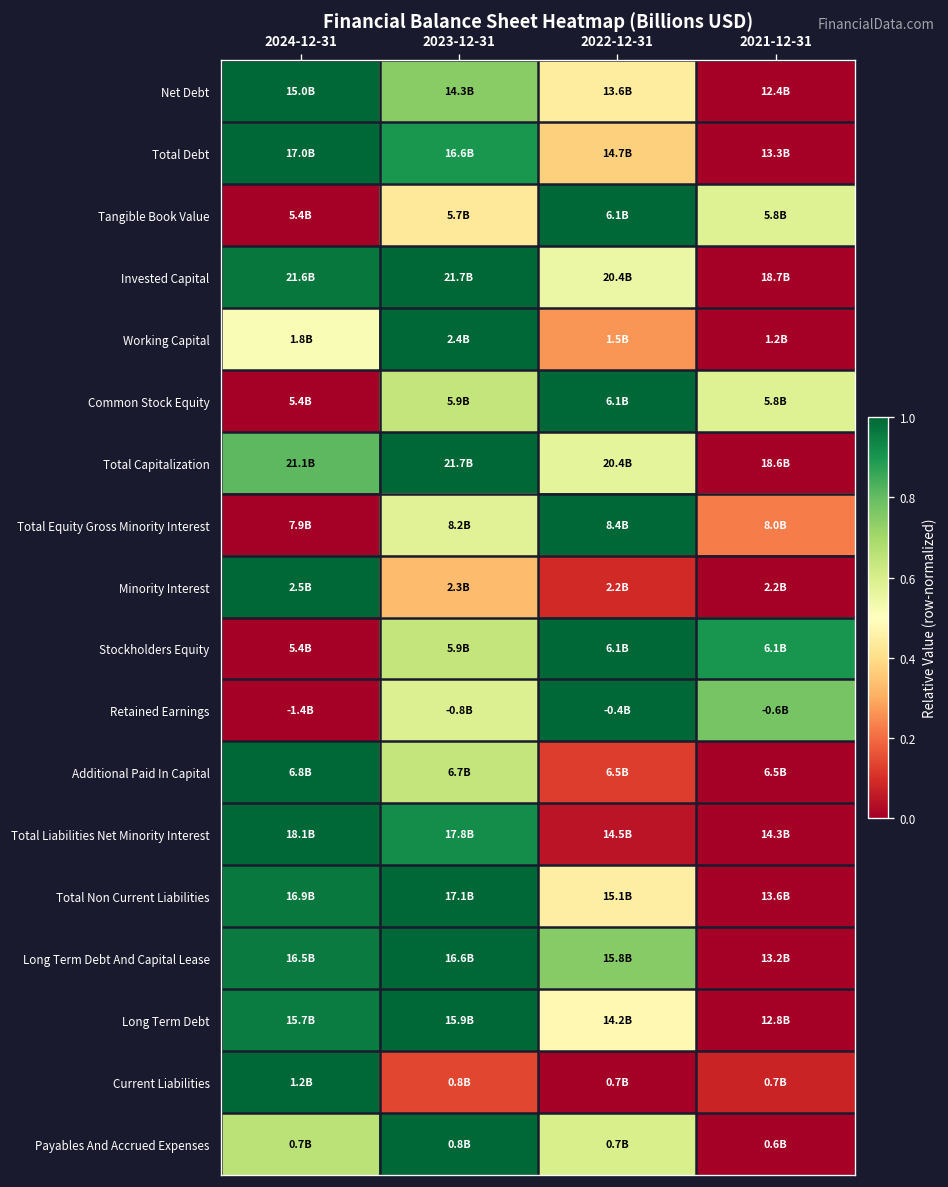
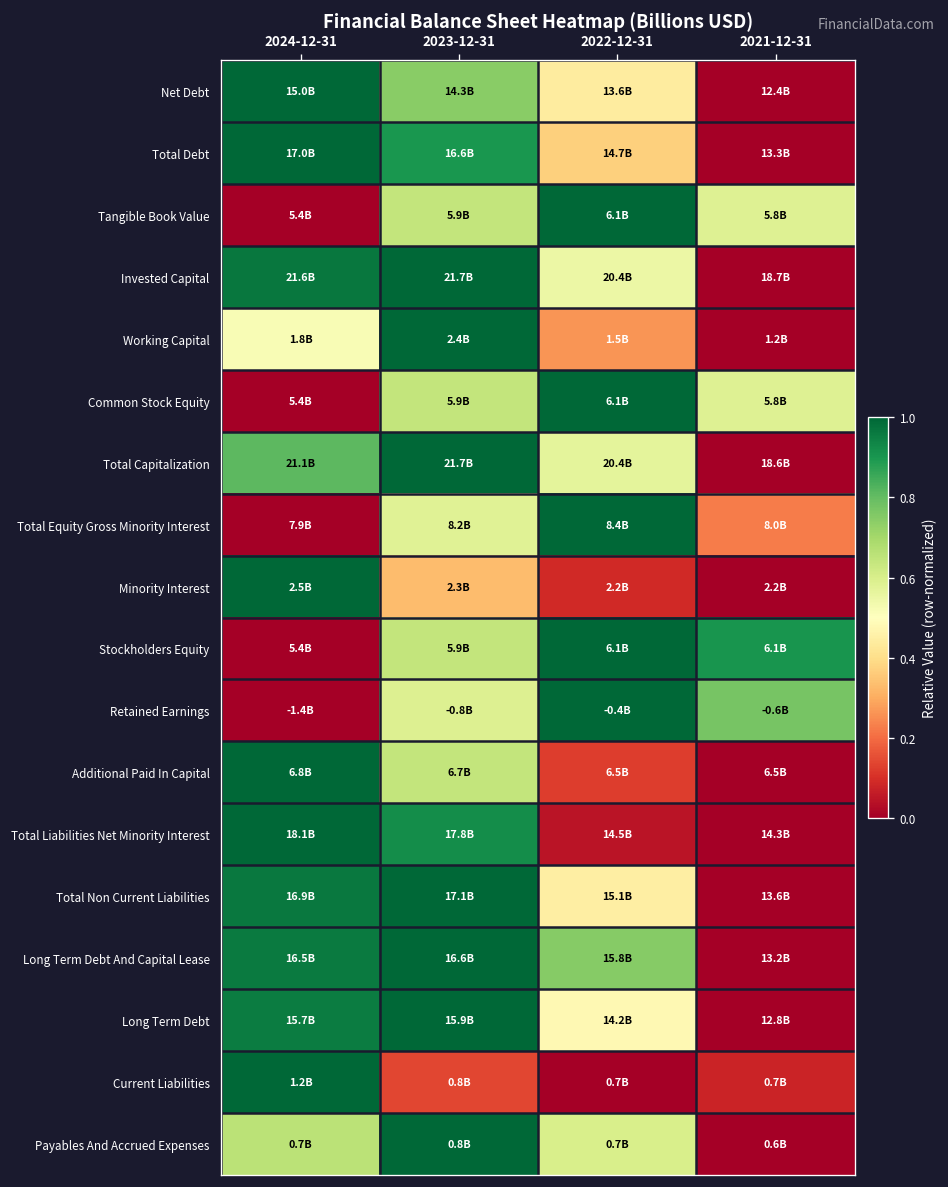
  {
    "Net Debt": {
      "2024-12-31": "15.0B",
      "2023-12-31": "14.3B",
      "2022-12-31": "13.6B",
      "2021-12-31": "12.4B"
    },
    "Total Debt": {
      "2024-12-31": "17.0B",
      "2023-12-31": "16.6B",
      "2022-12-31": "14.7B",
      "2021-12-31": "13.3B"
    },
    "Tangible Book Value": {
      "2024-12-31": "5.4B",
-     "2023-12-31": "5.7B",
+     "2023-12-31": "5.9B",
      "2022-12-31": "6.1B",
      "2021-12-31": "5.8B"
    },
    "Invested Capital": {
      "2024-12-31": "21.6B",
      "2023-12-31": "21.7B",
      "2022-12-31": "20.4B",
      "2021-12-31": "18.7B"
    },
    "Working Capital": {
      "2024-12-31": "1.8B",
      "2023-12-31": "2.4B",
      "2022-12-31": "1.5B",
      "2021-12-31": "1.2B"
    },
    "Common Stock Equity": {
      "2024-12-31": "5.4B",
      "2023-12-31": "5.9B",
      "2022-12-31": "6.1B",
      "2021-12-31": "5.8B"
    },
    "Total Capitalization": {
      "2024-12-31": "21.1B",
      "2023-12-31": "21.7B",
      "2022-12-31": "20.4B",
      "2021-12-31": "18.6B"
    },
    "Total Equity Gross Minority Interest": {
      "2024-12-31": "7.9B",
      "2023-12-31": "8.2B",
      "2022-12-31": "8.4B",
      "2021-12-31": "8.0B"
    },
    "Minority Interest": {
      "2024-12-31": "2.5B",
      "2023-12-31": "2.3B",
      "2022-12-31": "2.2B",
      "2021-12-31": "2.2B"
    },
    "Stockholders Equity": {
      "2024-12-31": "5.4B",
      "2023-12-31": "5.9B",
      "2022-12-31": "6.1B",
      "2021-12-31": "6.1B"
    },
    "Retained Earnings": {
      "2024-12-31": "-1.4B",
      "2023-12-31": "-0.8B",
      "2022-12-31": "-0.4B",
      "2021-12-31": "-0.6B"
    },
    "Additional Paid In Capital": {
      "2024-12-31": "6.8B",
      "2023-12-31": "6.7B",
      "2022-12-31": "6.5B",
      "2021-12-31": "6.5B"
    },
    "Total Liabilities Net Minority Interest": {
      "2024-12-31": "18.1B",
      "2023-12-31": "17.8B",
      "2022-12-31": "14.5B",
      "2021-12-31": "14.3B"
    },
    "Total Non Current Liabilities": {
      "2024-12-31": "16.9B",
      "2023-12-31": "17.1B",
      "2022-12-31": "15.1B",
      "2021-12-31": "13.6B"
    },
    "Long Term Debt And Capital Lease": {
      "2024-12-31": "16.5B",
      "2023-12-31": "16.6B",
      "2022-12-31": "15.8B",
      "2021-12-31": "13.2B"
    },
    "Long Term Debt": {
      "2024-12-31": "15.7B",
      "2023-12-31": "15.9B",
      "2022-12-31": "14.2B",
      "2021-12-31": "12.8B"
    },
    "Current Liabilities": {
      "2024-12-31": "1.2B",
      "2023-12-31": "0.8B",
      "2022-12-31": "0.7B",
      "2021-12-31": "0.7B"
    },
    "Payables And Accrued Expenses": {
      "2024-12-31": "0.7B",
      "2023-12-31": "0.8B",
      "2022-12-31": "0.7B",
      "2021-12-31": "0.6B"
    }
  }
